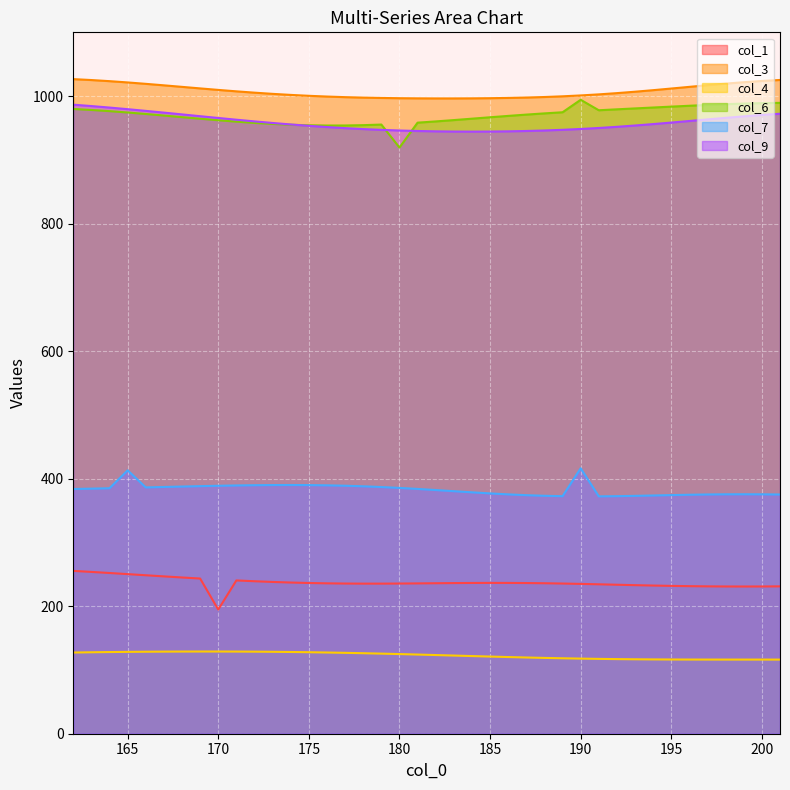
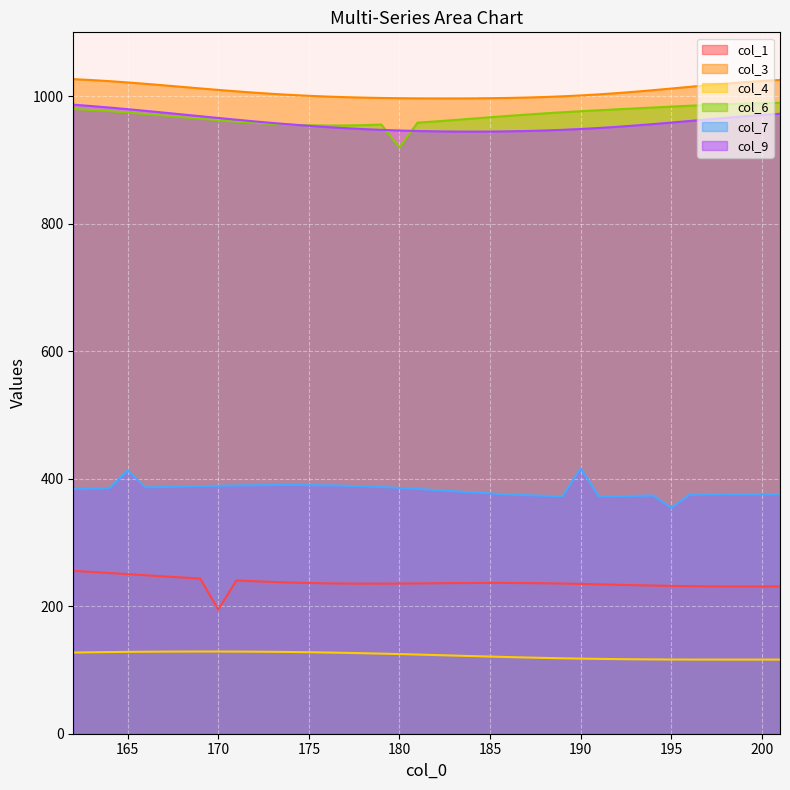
  {
    "col_1": {
      "165": 250,
      "170": 190,
      "175": 240,
      "180": 240,
      "185": 240,
      "190": 230,
      "195": 230,
      "200": 230
    },
    "col_6": {
      "165": 970,
      "180": 920,
      "185": 970,
-     "190": 990,
+     "190": 980,
      "195": 980
    },
    "col_7": {
      "165": 410,
      "170": 390,
      "175": 390,
      "180": 390,
      "185": 380,
      "190": 420,
-     "195": 370,
+     "195": 350,
      "200": 380
    },
    "col_9": {
      "165": 980,
      "180": 950,
      "185": 940,
      "190": 950,
      "195": 960
    }
  }
